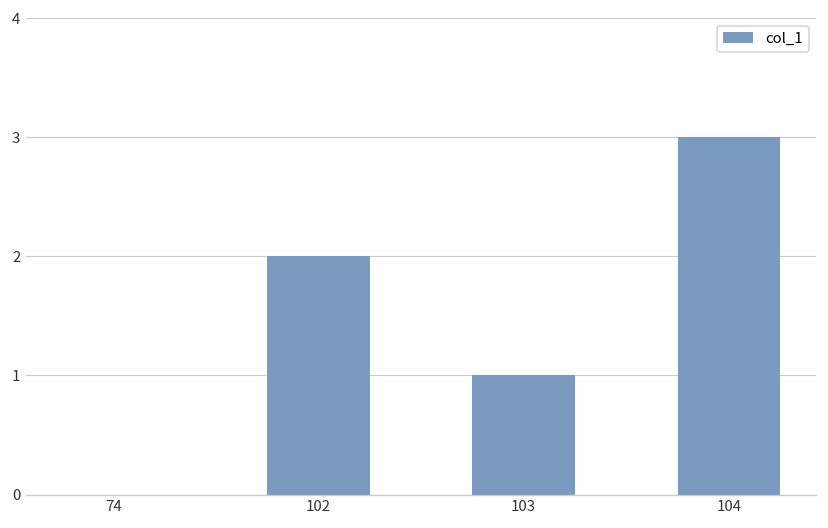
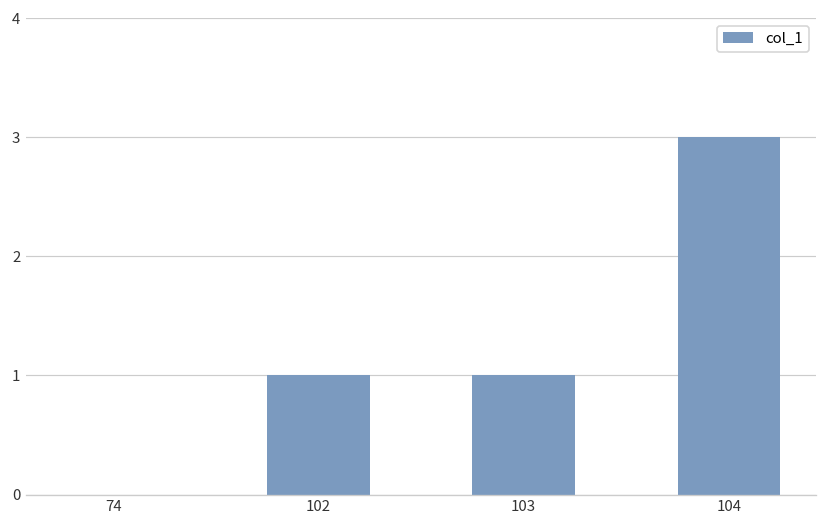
  {
    "74": 0,
-   "102": 2,
+   "102": 1,
    "103": 1,
    "104": 3
  }
